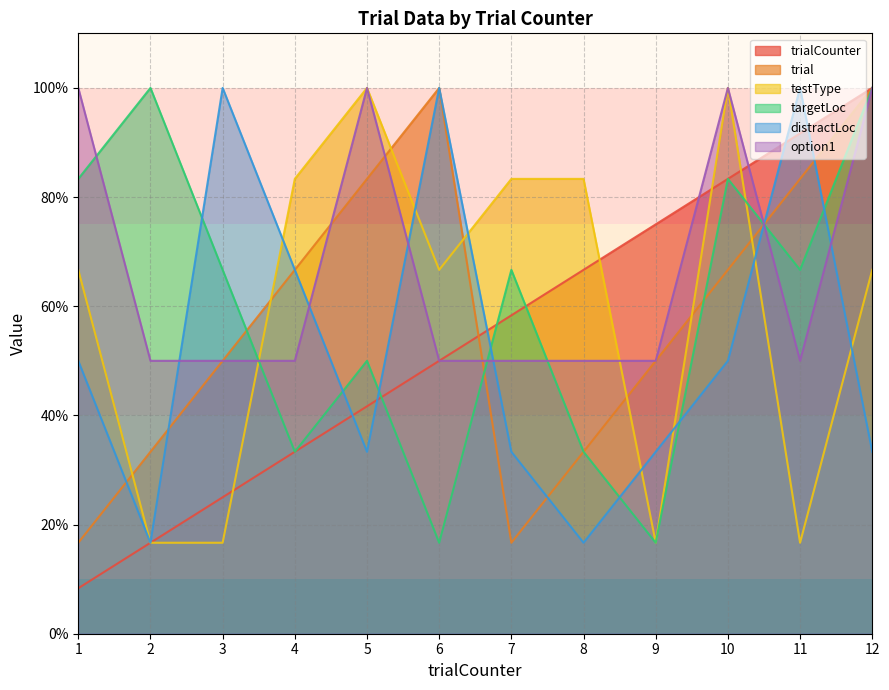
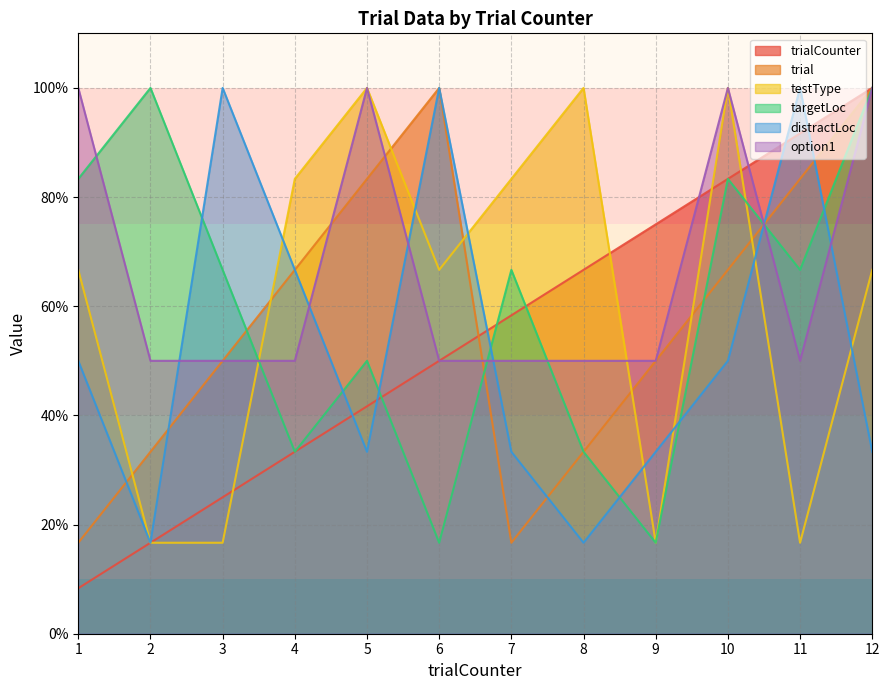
  {
    "testType": {
      "1": "67%",
      "3": "17%",
      "4": "83%",
      "6": "67%",
      "7": "83%",
-     "8": "83%",
+     "8": "100%",
      "11": "17%",
      "12": "67%"
    },
    "targetLoc": {
      "1": "83%",
      "2": "100%",
      "3": "67%",
      "5": "50%",
      "6": "17%",
      "7": "67%",
      "11": "67%"
    },
    "distractLoc": {
      "1": "50%",
      "3": "100%",
      "5": "33%",
      "7": "33%",
      "8": "17%",
      "9": "33%",
      "10": "50%",
      "12": "33%"
    },
    "option1": {
      "1": "100%",
      "2": "50%",
      "4": "50%",
      "7": "50%",
      "8": "50%",
      "11": "50%"
    }
  }
